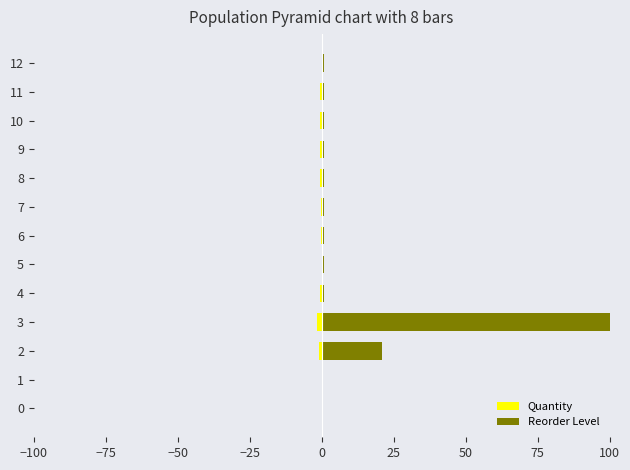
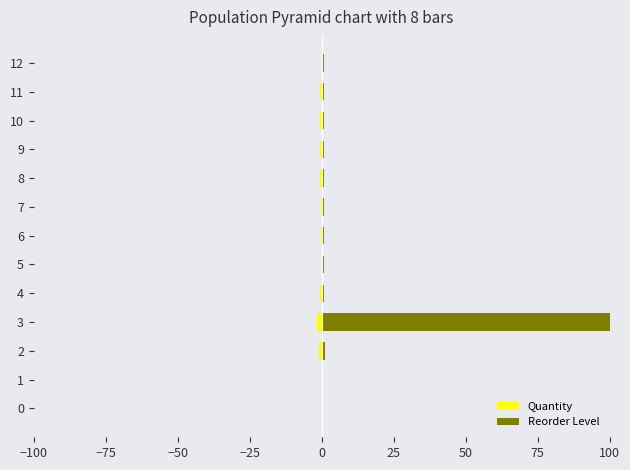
  {
    "Quantity": {
      "12": 0,
      "5": 0,
      "3": -2,
      "1": 0,
      "0": 0
    },
    "Reorder Level": {
      "3": 100,
-     "2": 21
+     "2": 1
    }
  }
